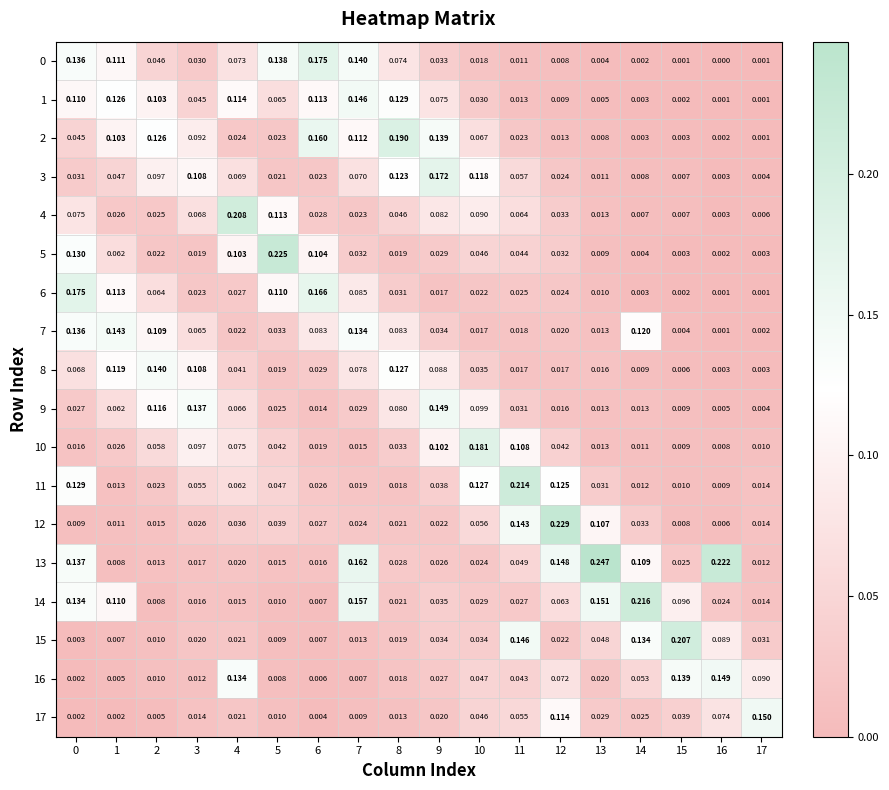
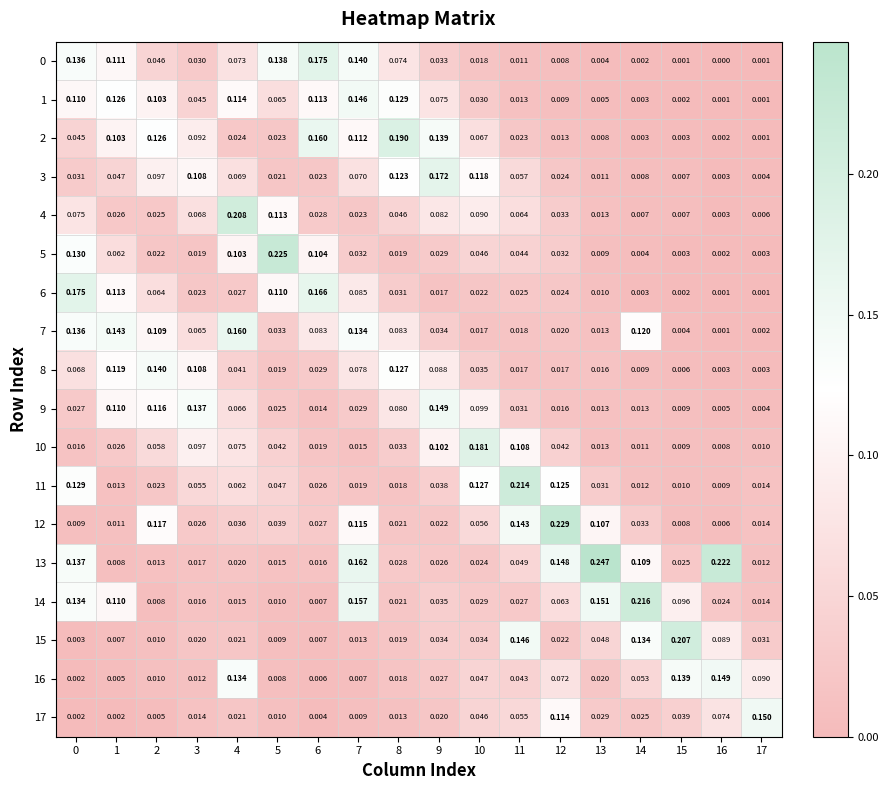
  {
    "7": {
      "0": 0.136,
      "1": 0.143,
      "2": 0.109,
      "3": 0.065,
-     "4": 0.022,
+     "4": 0.160,
      "5": 0.033,
      "6": 0.083,
      "7": 0.134,
      "8": 0.083,
      "9": 0.034,
      "10": 0.017,
      "11": 0.018,
      "12": 0.020,
      "13": 0.013,
      "14": 0.120,
      "15": 0.004,
      "16": 0.001,
      "17": 0.002
    },
    "9": {
      "0": 0.027,
-     "1": 0.062,
+     "1": 0.110,
      "2": 0.116,
      "3": 0.137,
      "4": 0.066,
      "5": 0.025,
      "6": 0.014,
      "7": 0.029,
      "8": 0.080,
      "9": 0.149,
      "10": 0.099,
      "11": 0.031,
      "12": 0.016,
      "13": 0.013,
      "14": 0.013,
      "15": 0.009,
      "16": 0.005,
      "17": 0.004
    },
    "12": {
      "0": 0.009,
      "1": 0.011,
-     "2": 0.015,
+     "2": 0.117,
      "3": 0.026,
      "4": 0.036,
      "5": 0.039,
      "6": 0.027,
-     "7": 0.024,
+     "7": 0.115,
      "8": 0.021,
      "9": 0.022,
      "10": 0.056,
      "11": 0.143,
      "12": 0.229,
      "13": 0.107,
      "14": 0.033,
      "15": 0.008,
      "16": 0.006,
      "17": 0.014
    }
  }
